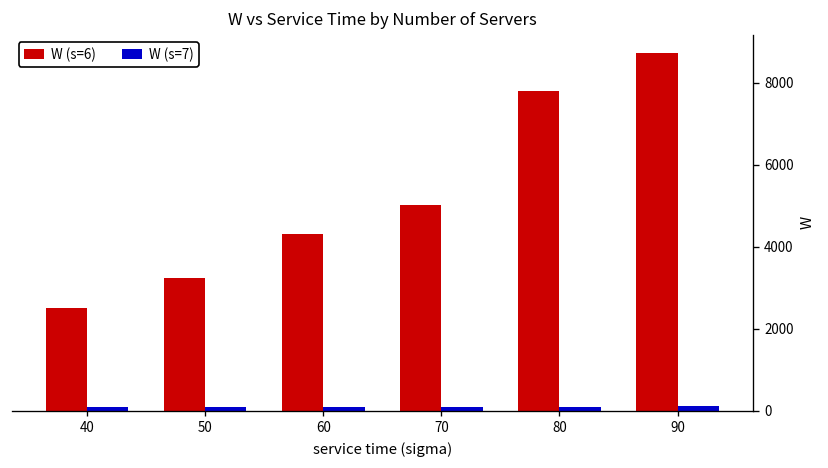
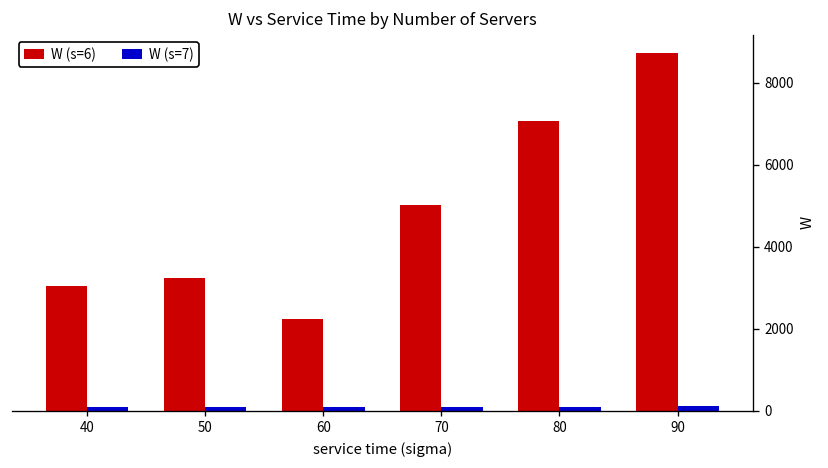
  {
    "W (s=6)": {
-     "40": 2500,
+     "40": 3000,
      "50": 3200,
-     "60": 4300,
+     "60": 2200,
      "70": 5000,
-     "80": 7800,
+     "80": 7100,
      "90": 8700
    },
    "W (s=7)": {
      "40": 100,
      "50": 100,
      "60": 100,
      "70": 100,
      "80": 100,
      "90": 100
    }
  }
